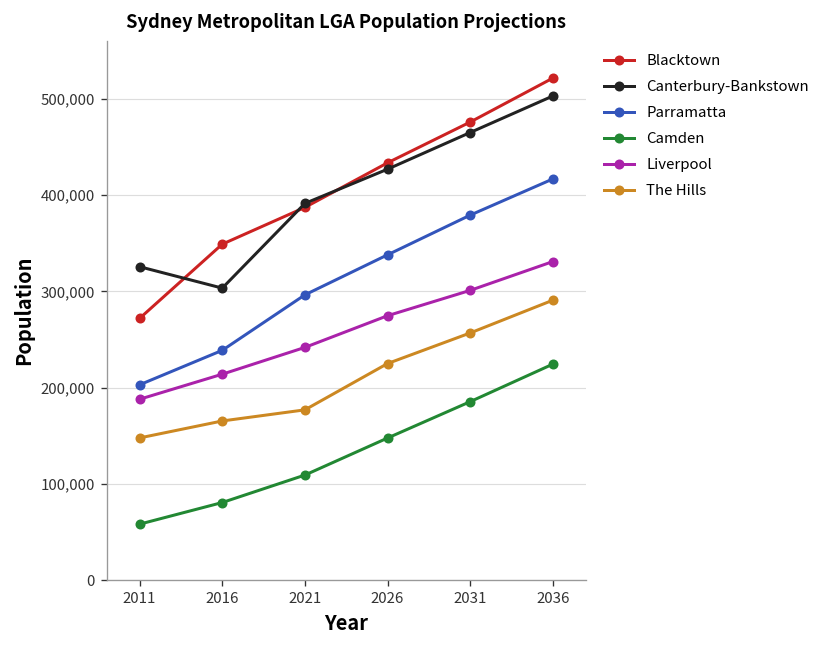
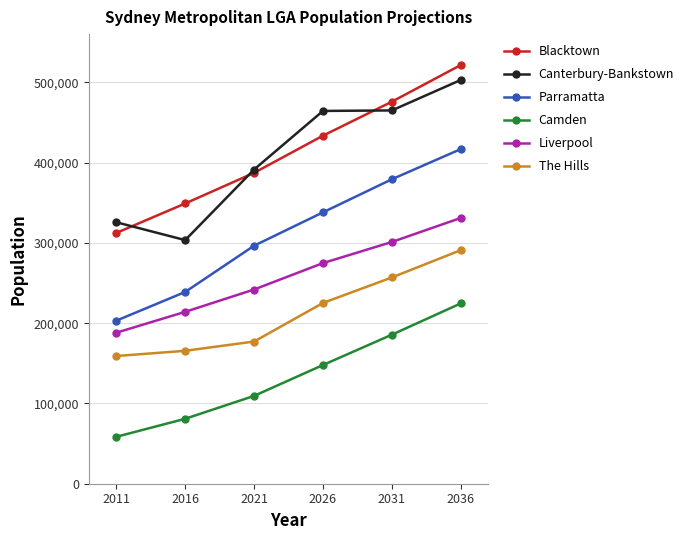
  {
    "Blacktown": {
-     "2011": "270,000",
+     "2011": "310,000",
      "2016": "350,000",
      "2021": "390,000",
      "2026": "430,000",
      "2031": "480,000",
      "2036": "520,000"
    },
    "Canterbury-Bankstown": {
      "2011": "330,000",
      "2016": "300,000",
      "2021": "390,000",
-     "2026": "430,000",
+     "2026": "460,000",
      "2031": "460,000",
      "2036": "500,000"
    },
    "Parramatta": {
      "2011": "200,000",
      "2016": "240,000",
      "2021": "300,000",
      "2026": "340,000",
      "2031": "380,000",
      "2036": "420,000"
    },
    "Camden": {
      "2011": "60,000",
      "2016": "80,000",
      "2021": "110,000",
      "2026": "150,000",
      "2031": "190,000",
      "2036": "220,000"
    },
    "Liverpool": {
      "2011": "190,000",
      "2016": "210,000",
      "2021": "240,000",
      "2026": "270,000",
      "2031": "300,000",
      "2036": "330,000"
    },
    "The Hills": {
-     "2011": "150,000",
+     "2011": "160,000",
      "2016": "170,000",
      "2021": "180,000",
      "2026": "230,000",
      "2031": "260,000",
      "2036": "290,000"
    }
  }
